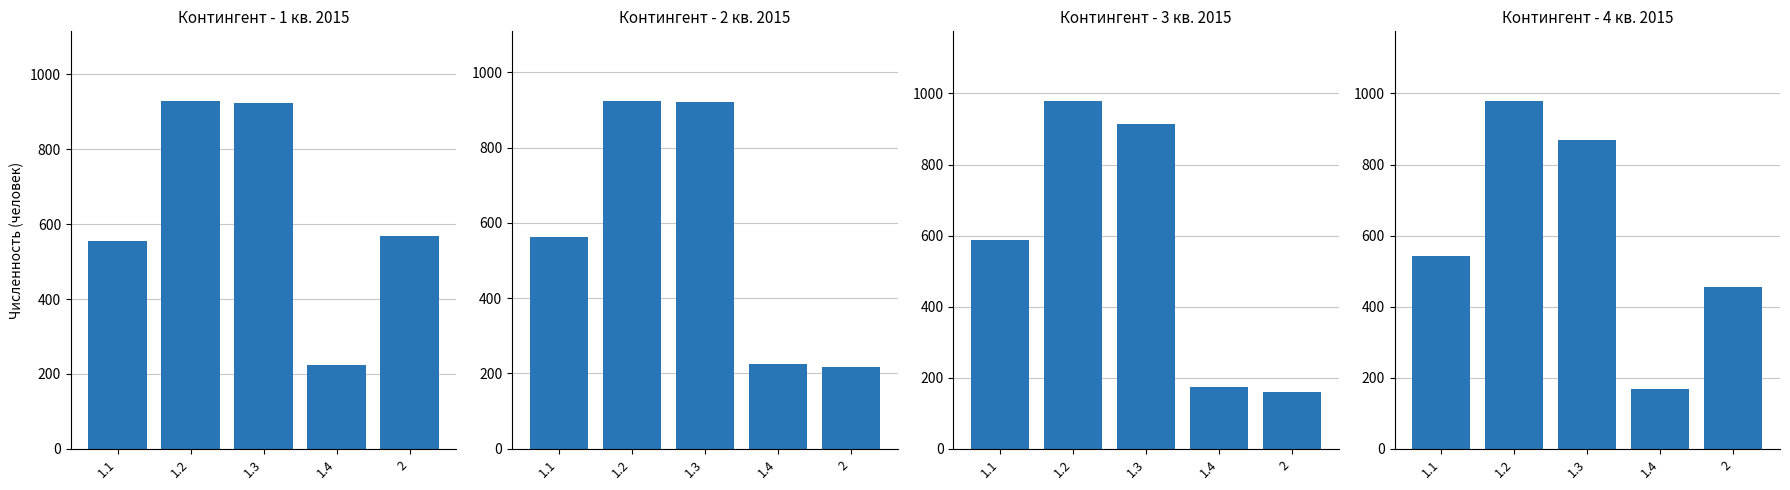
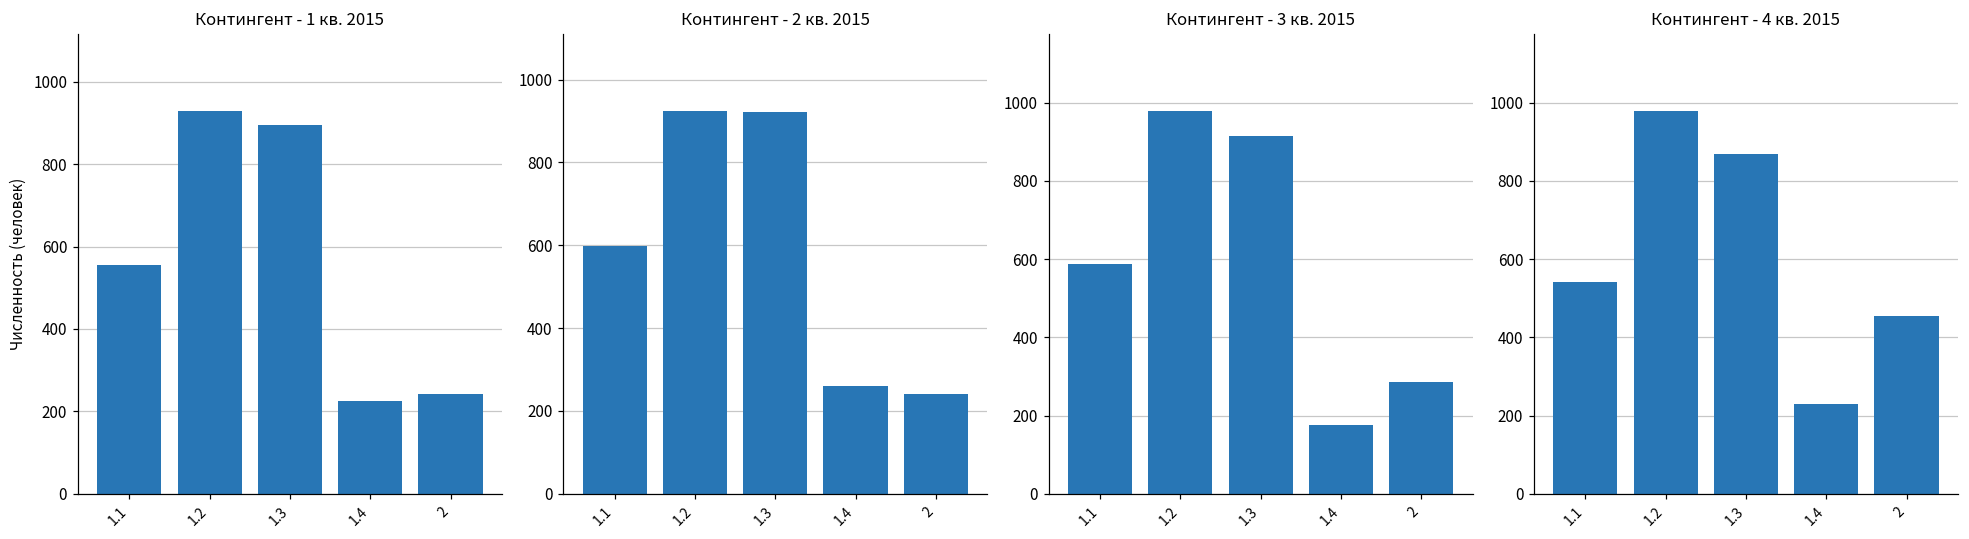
  {
    "Контингент - 1 кв. 2015": {
      "1.1": 560,
      "1.2": 930,
-     "1.3": 920,
+     "1.3": 900,
      "1.4": 230,
-     "2": 570
+     "2": 240
    },
    "Контингент - 2 кв. 2015": {
-     "1.1": 560,
+     "1.1": 600,
      "1.2": 920,
      "1.3": 920,
-     "1.4": 230,
-     "2": 220
+     "1.4": 260,
+     "2": 240
    },
    "Контингент - 3 кв. 2015": {
      "1.1": 590,
      "1.2": 980,
      "1.3": 910,
      "1.4": 180,
-     "2": 160
+     "2": 290
    },
    "Контингент - 4 кв. 2015": {
      "1.1": 540,
      "1.2": 980,
      "1.3": 870,
-     "1.4": 170,
+     "1.4": 230,
      "2": 450
    }
  }
